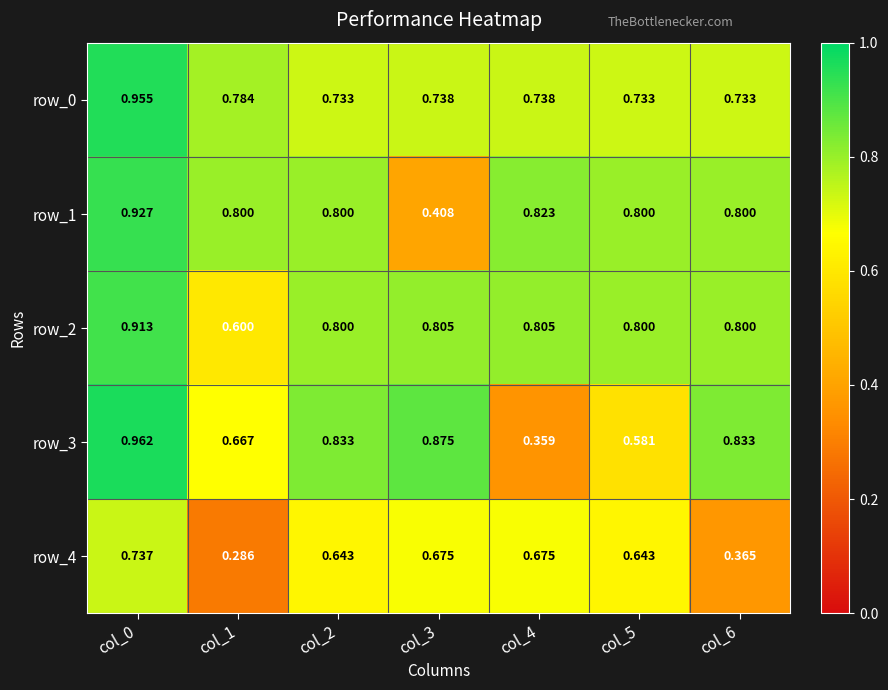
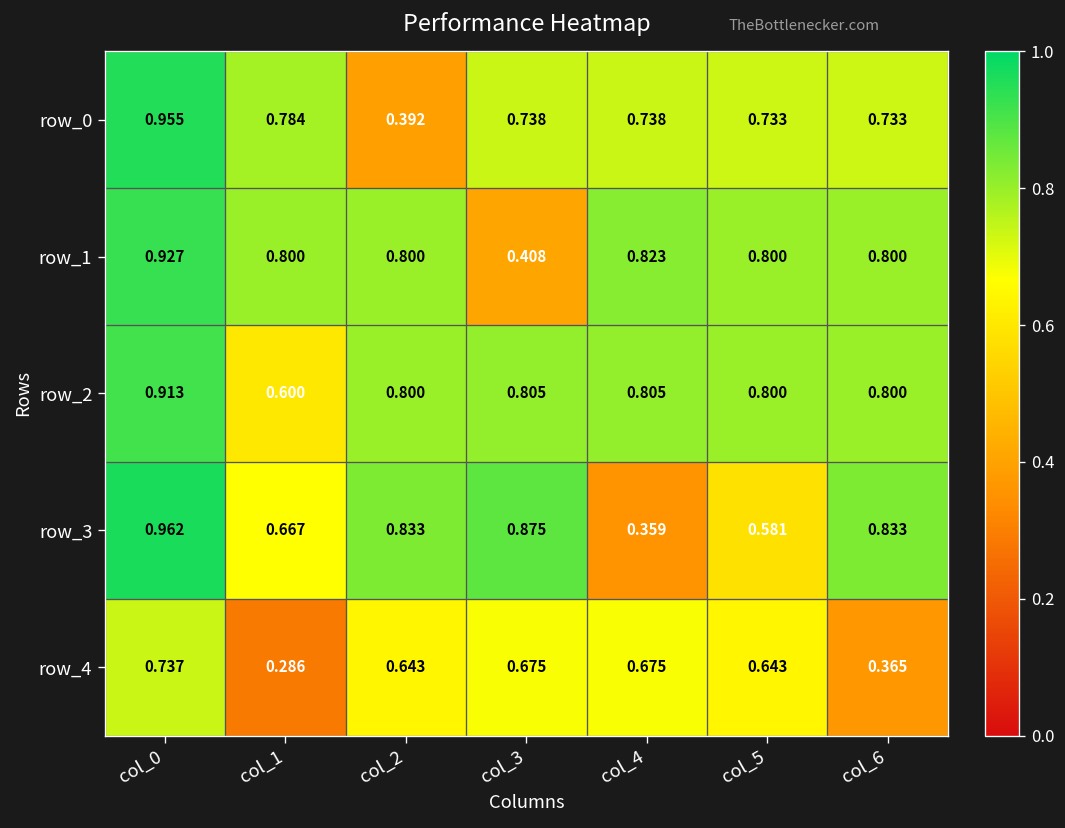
  {
    "row_0": {
      "col_0": 0.955,
      "col_1": 0.784,
-     "col_2": 0.733,
+     "col_2": 0.392,
      "col_3": 0.738,
      "col_4": 0.738,
      "col_5": 0.733,
      "col_6": 0.733
    },
    "row_1": {
      "col_0": 0.927,
      "col_1": 0.800,
      "col_2": 0.800,
      "col_3": 0.408,
      "col_4": 0.823,
      "col_5": 0.800,
      "col_6": 0.800
    },
    "row_2": {
      "col_0": 0.913,
      "col_1": 0.600,
      "col_2": 0.800,
      "col_3": 0.805,
      "col_4": 0.805,
      "col_5": 0.800,
      "col_6": 0.800
    },
    "row_3": {
      "col_0": 0.962,
      "col_1": 0.667,
      "col_2": 0.833,
      "col_3": 0.875,
      "col_4": 0.359,
      "col_5": 0.581,
      "col_6": 0.833
    },
    "row_4": {
      "col_0": 0.737,
      "col_1": 0.286,
      "col_2": 0.643,
      "col_3": 0.675,
      "col_4": 0.675,
      "col_5": 0.643,
      "col_6": 0.365
    }
  }
